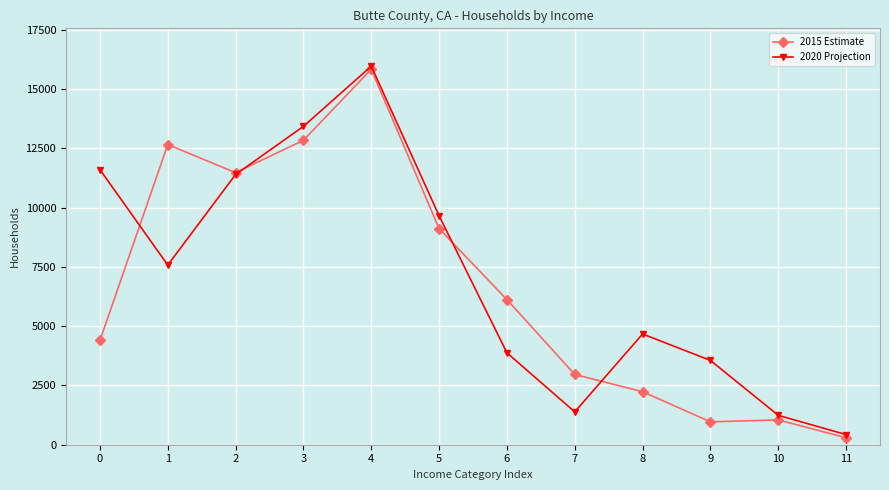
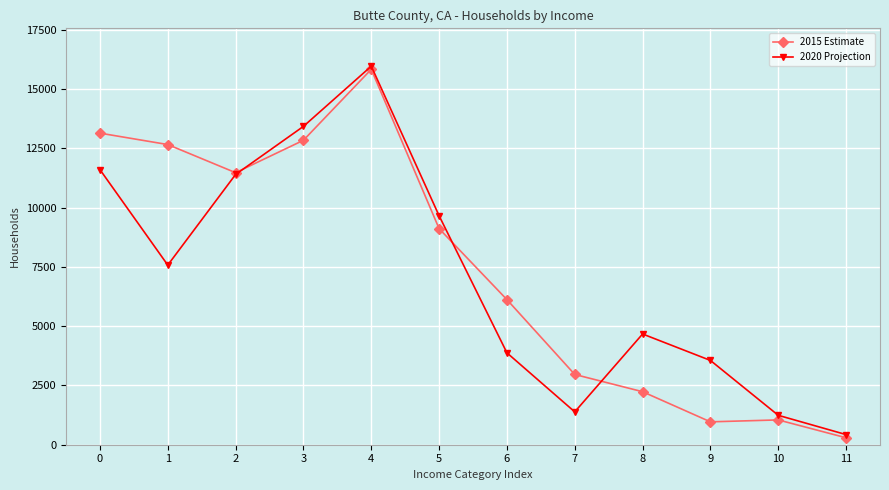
  {
    "2015 Estimate": {
-     "0": 4400,
+     "0": 13100,
      "1": 12700,
      "3": 12800,
      "4": 15800,
      "5": 9100,
      "6": 6100,
      "7": 3000,
      "8": 2200,
      "9": 1000,
      "10": 1000,
      "11": 300
    },
    "2020 Projection": {
      "0": 11600,
      "1": 7600,
      "3": 13400,
      "4": 16000,
      "5": 9700,
      "6": 3900,
      "7": 1400,
      "8": 4700,
      "9": 3600,
      "10": 1200,
      "11": 400
    }
  }
